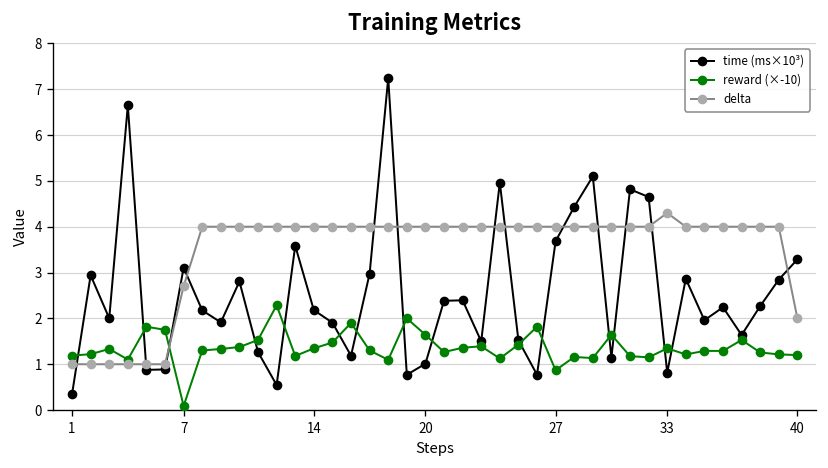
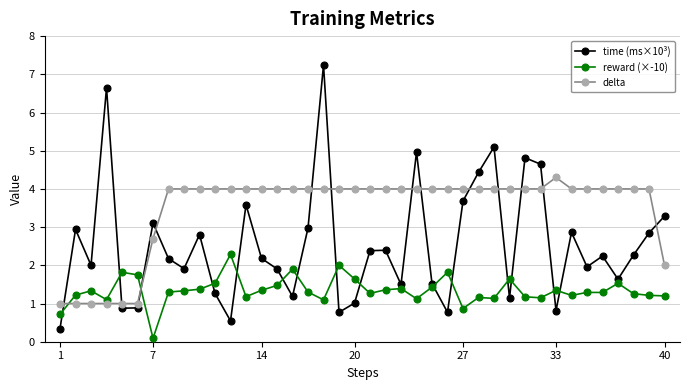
  {
    "time (ms×10³)": {
      "1": 0.3,
      "7": 3.1,
      "14": 2.2,
      "20": 1.0,
      "27": 3.7,
      "33": 0.8,
      "40": 3.3
    },
    "reward (×-10)": {
-     "1": 1.2,
+     "1": 0.7,
      "7": 0.1,
      "14": 1.3,
      "20": 1.6,
      "27": 0.9,
      "33": 1.3,
      "40": 1.2
    },
    "delta": {
      "1": 1.0,
      "7": 2.7,
      "14": 4.0,
      "20": 4.0,
      "27": 4.0,
      "33": 4.3,
      "40": 2.0
    }
  }
